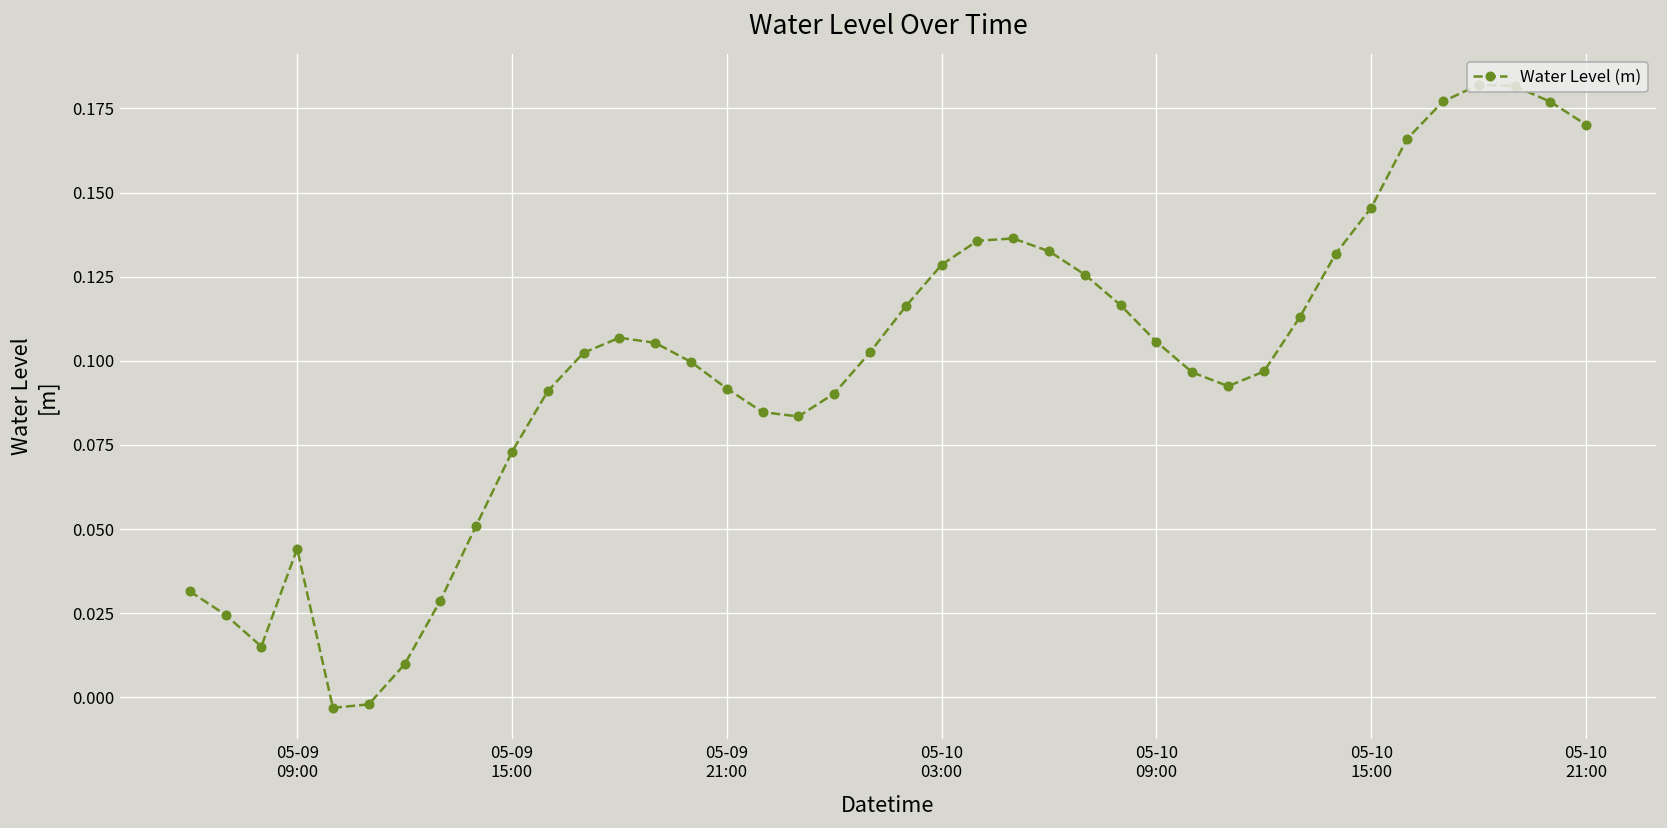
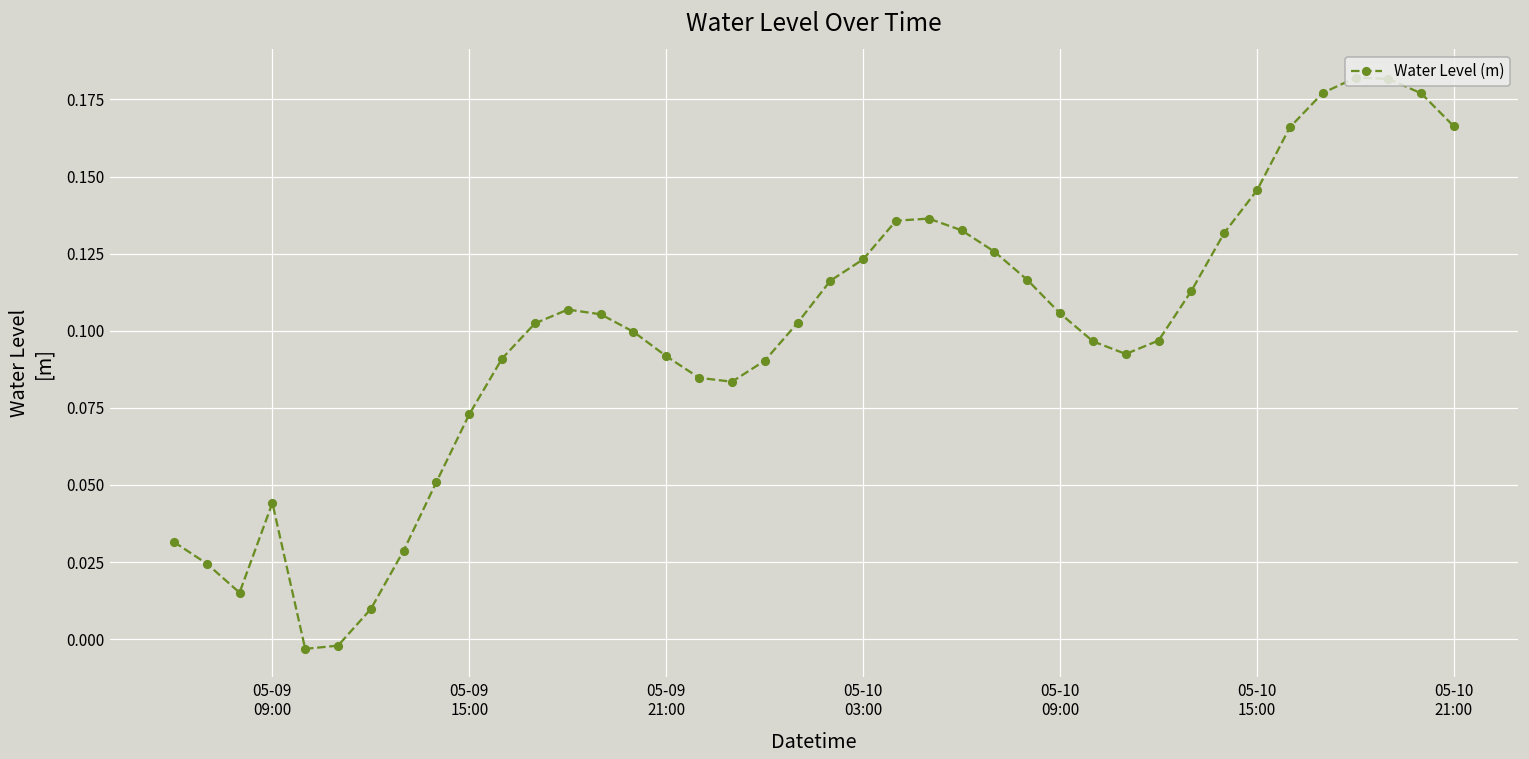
  {
    "05-09 09:00": 0.044,
    "05-09 15:00": 0.073,
    "05-09 21:00": 0.092,
-   "05-10 03:00": 0.129,
+   "05-10 03:00": 0.123,
    "05-10 09:00": 0.106,
    "05-10 15:00": 0.146,
-   "05-10 21:00": 0.170
+   "05-10 21:00": 0.166
  }
